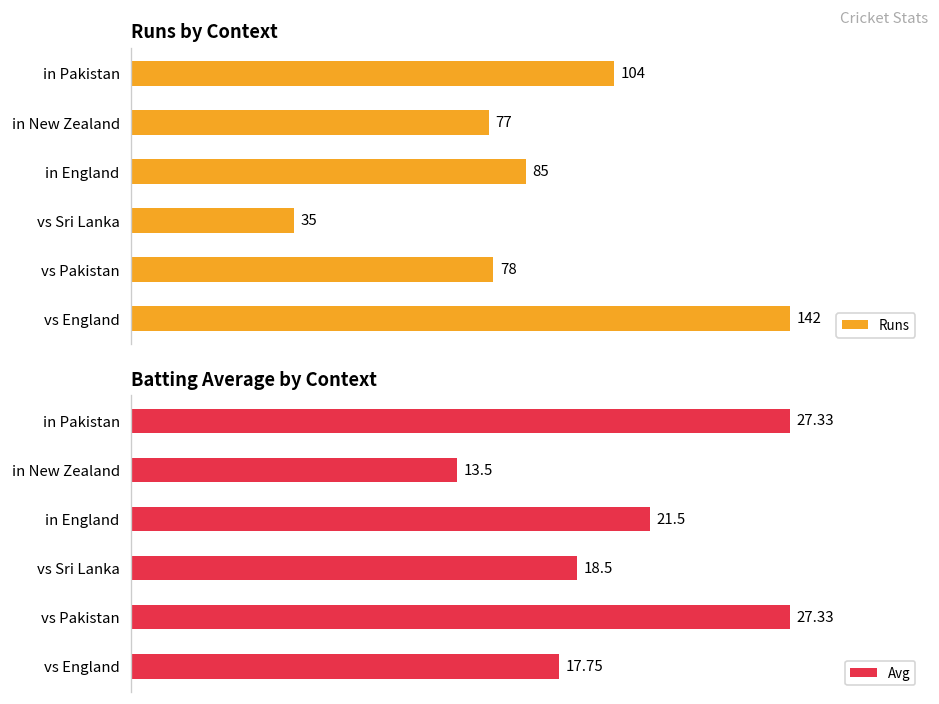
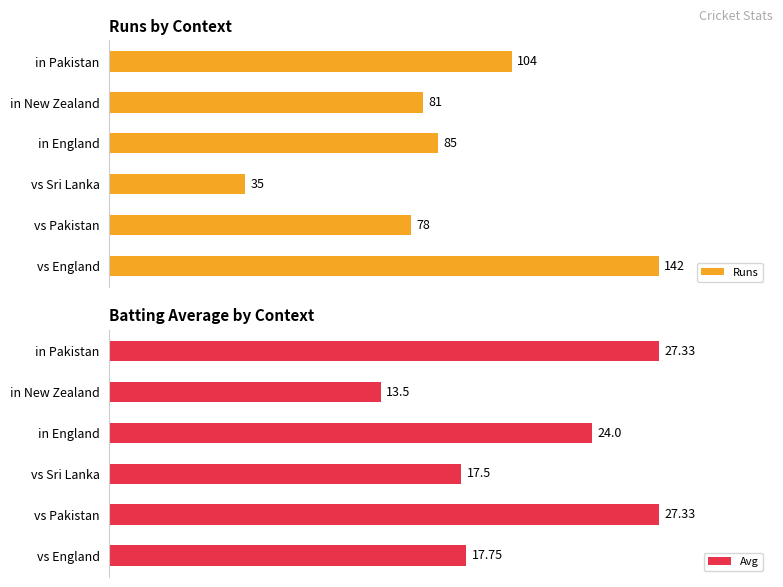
  {
    "Runs by Context": {
-     "in New Zealand": 77
+     "in New Zealand": 81
    },
    "Batting Average by Context": {
-     "in England": 21.5,
-     "vs Sri Lanka": 18.5
+     "in England": 24.0,
+     "vs Sri Lanka": 17.5
    }
  }
